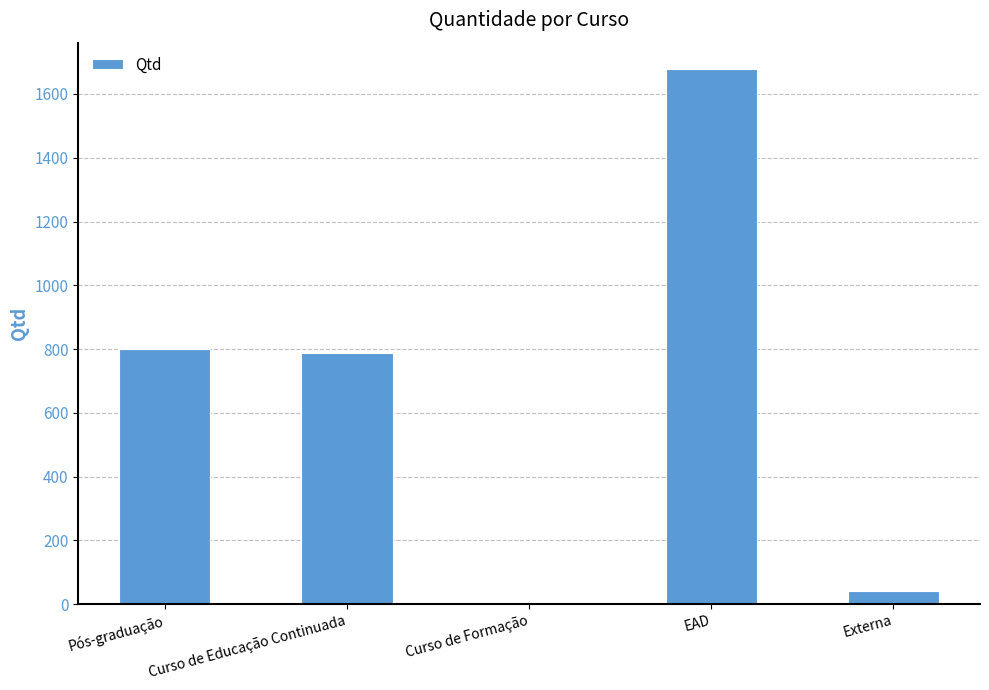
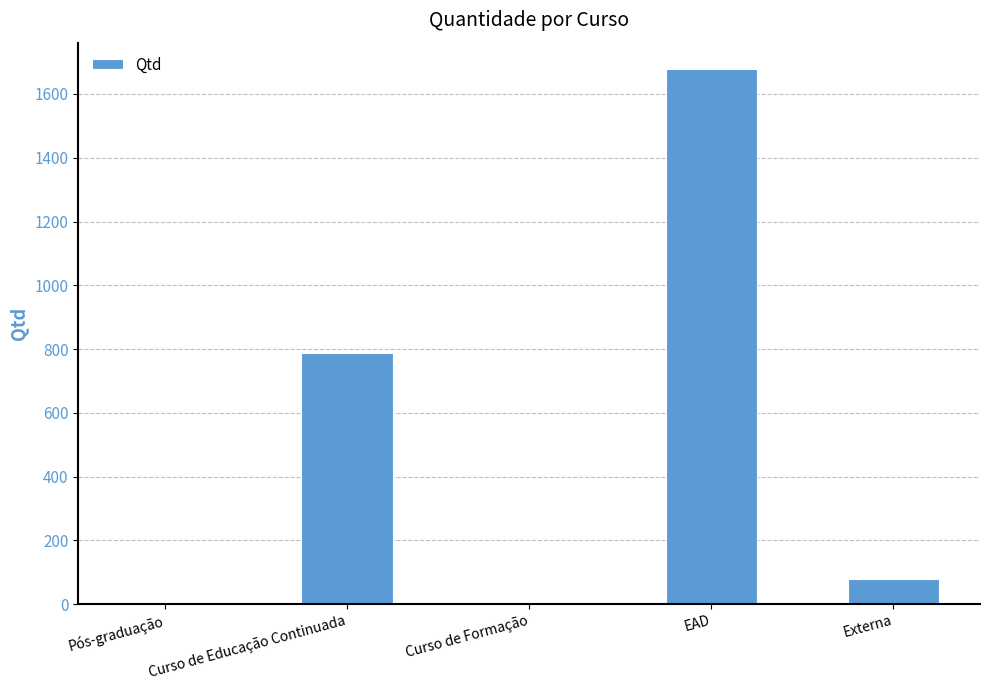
  {
-   "Pós-graduação": 800,
+   "Pós-graduação": 0,
    "Curso de Educação Continuada": 790,
    "Curso de Formação": 0,
    "EAD": 1680,
-   "Externa": 40
+   "Externa": 80
  }
